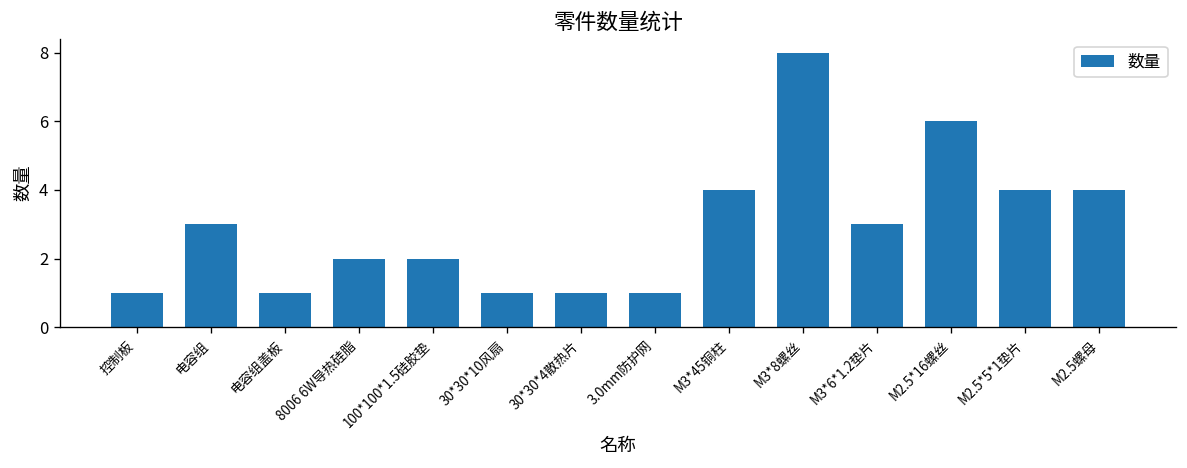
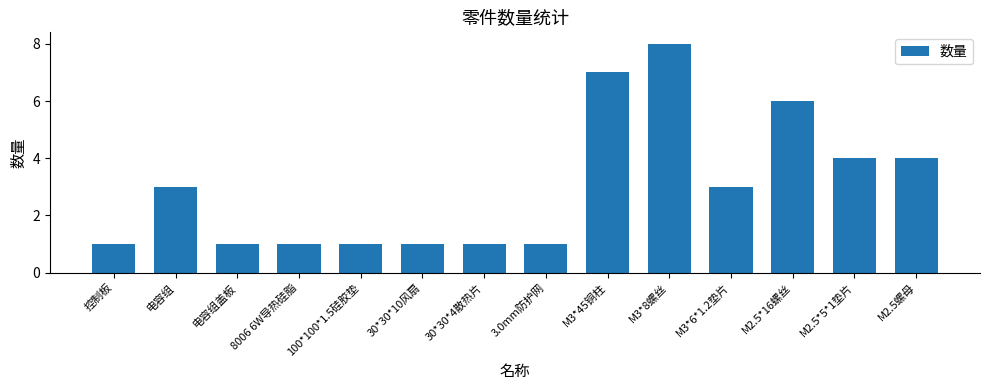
  {
    "控制板": 1,
    "电容组": 3,
    "电容组盖板": 1,
-   "8006 6W导热硅脂": 2,
-   "100*100*1.5硅胶垫": 2,
+   "8006 6W导热硅脂": 1,
+   "100*100*1.5硅胶垫": 1,
    "30*30*10风扇": 1,
    "30*30*4散热片": 1,
    "3.0mm防护网": 1,
-   "M3*45铜柱": 4,
+   "M3*45铜柱": 7,
    "M3*8螺丝": 8,
    "M3*6*1.2垫片": 3,
    "M2.5*16螺丝": 6,
    "M2.5*5*1垫片": 4,
    "M2.5螺母": 4
  }
